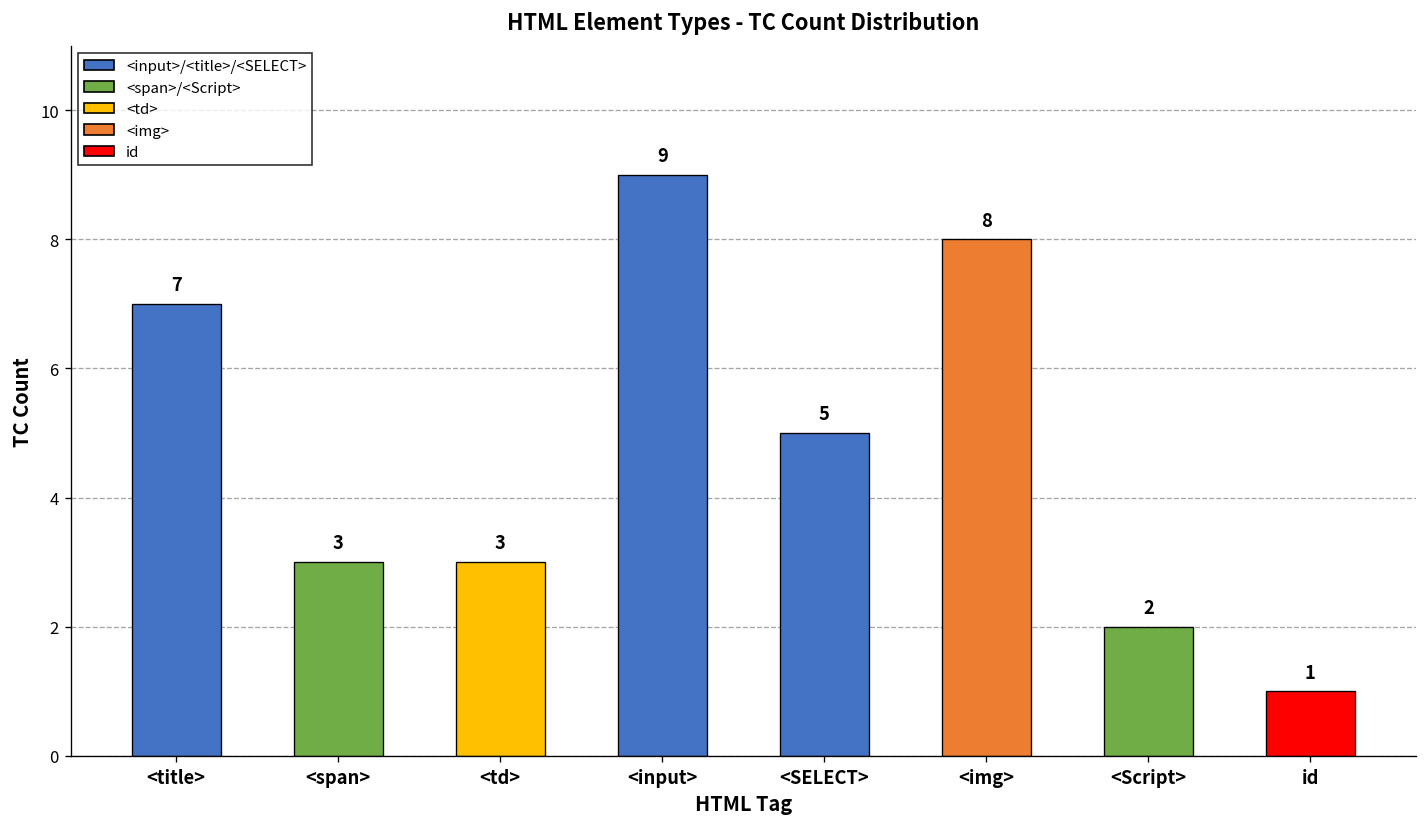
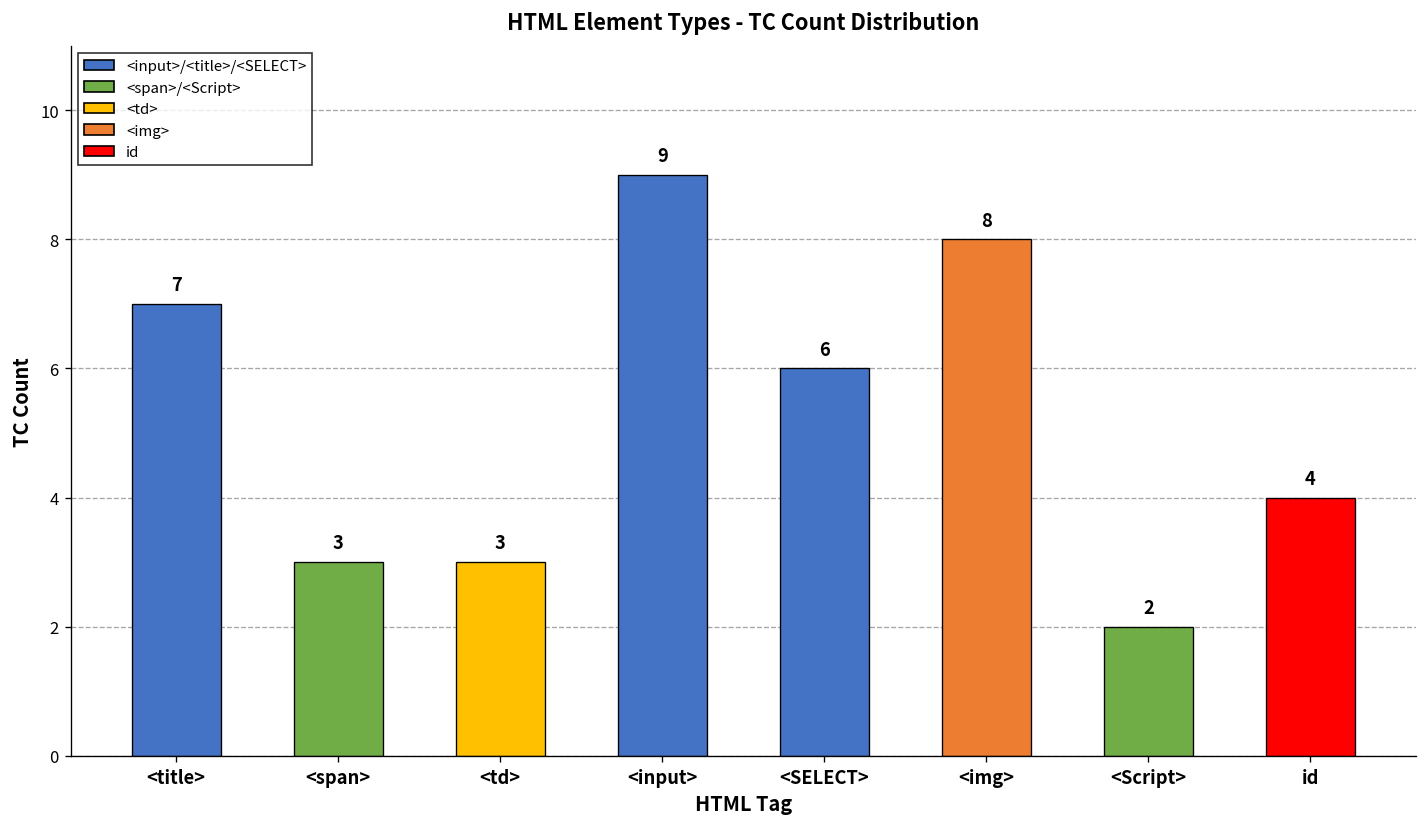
  {
    "<title>": 7,
    "<span>": 3,
    "<td>": 3,
    "<input>": 9,
-   "<SELECT>": 5,
+   "<SELECT>": 6,
    "<img>": 8,
    "<Script>": 2,
-   "id": 1
+   "id": 4
  }
